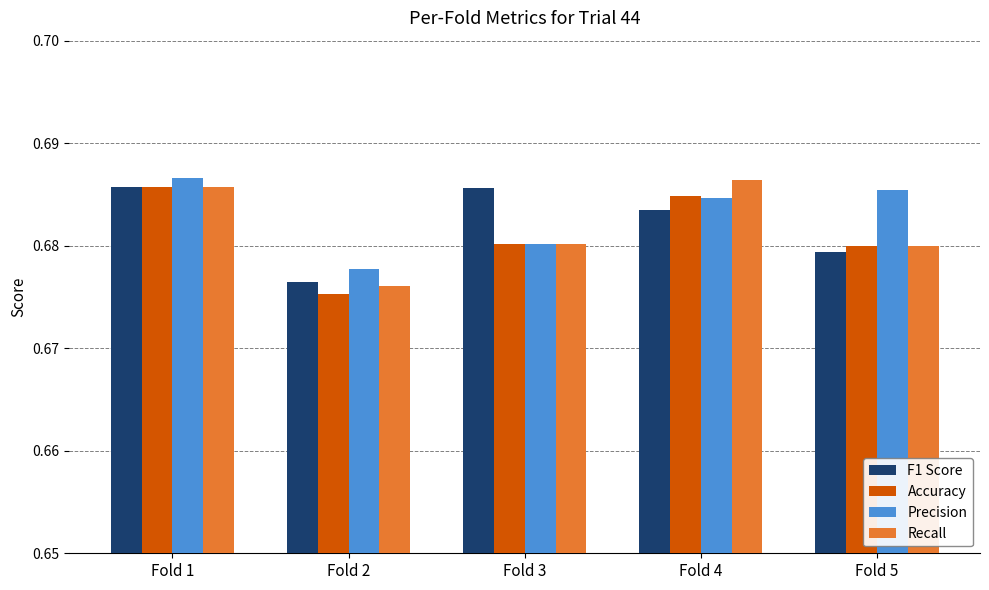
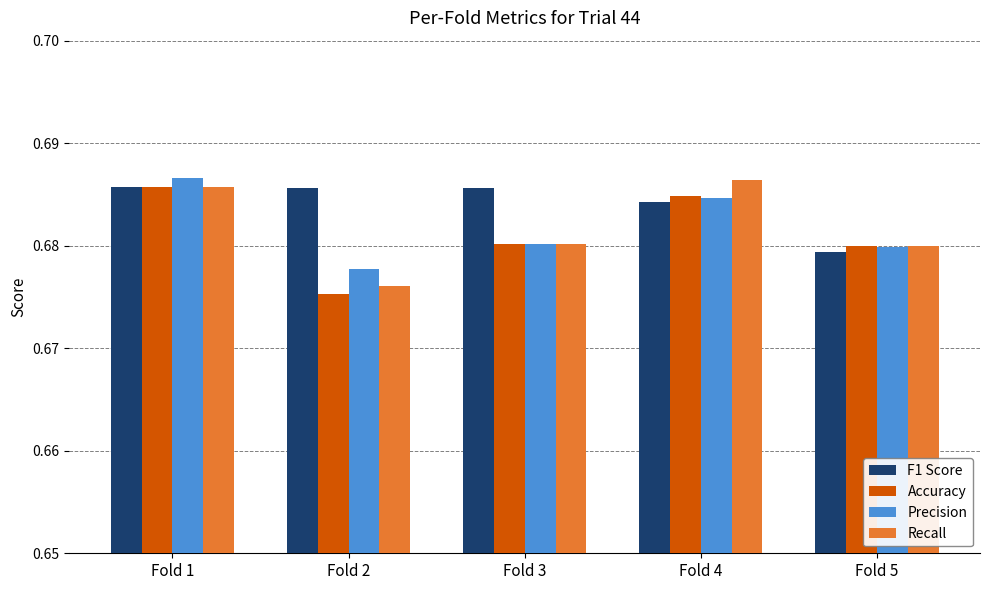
  {
    "F1 Score": {
      "Fold 1": 0.6858,
-     "Fold 2": 0.6764,
+     "Fold 2": 0.6856,
      "Fold 3": 0.6856,
-     "Fold 4": 0.6835,
+     "Fold 4": 0.6843,
      "Fold 5": 0.6794
    },
    "Accuracy": {
      "Fold 1": 0.6858,
      "Fold 2": 0.6753,
      "Fold 3": 0.6801,
      "Fold 4": 0.6849,
      "Fold 5": 0.6800
    },
    "Precision": {
      "Fold 1": 0.6866,
      "Fold 2": 0.6777,
      "Fold 3": 0.6801,
      "Fold 4": 0.6846,
-     "Fold 5": 0.6854
+     "Fold 5": 0.6798
    },
    "Recall": {
      "Fold 1": 0.6858,
      "Fold 2": 0.6761,
      "Fold 3": 0.6801,
      "Fold 4": 0.6864,
      "Fold 5": 0.6800
    }
  }
